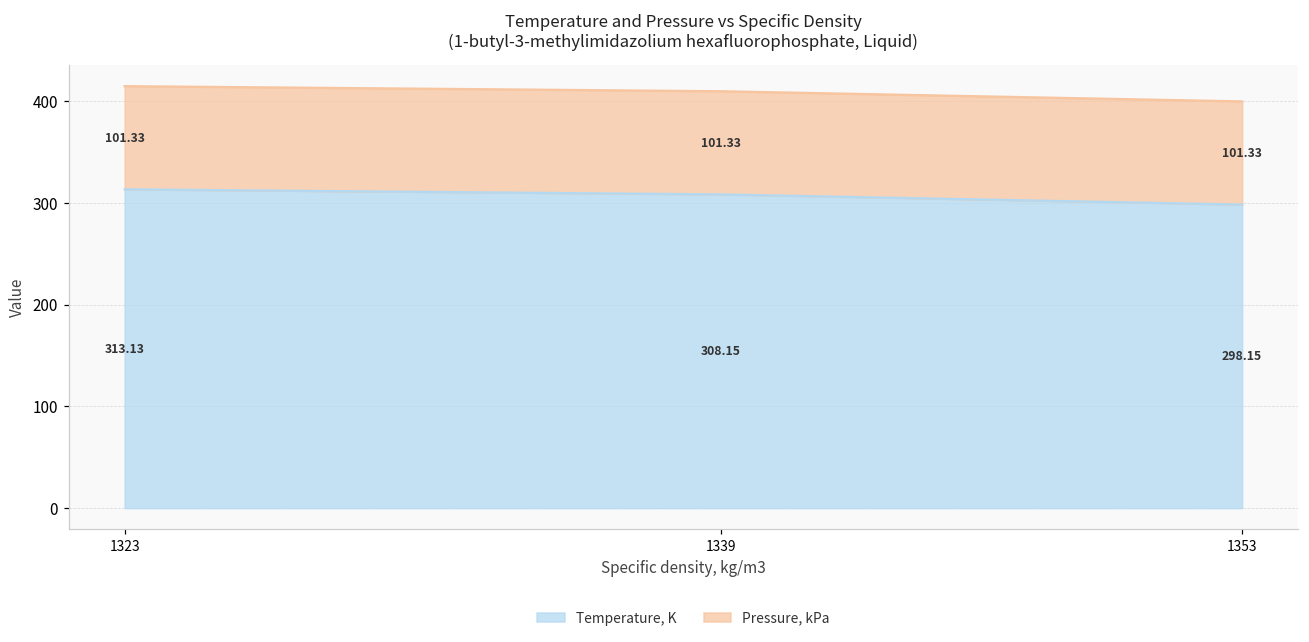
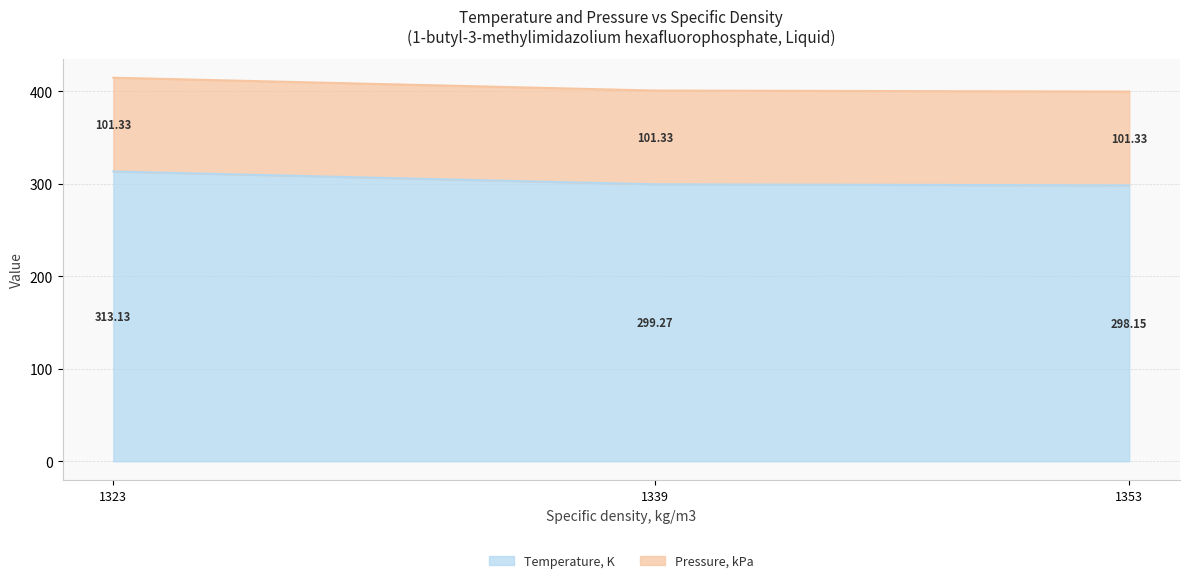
  {
    "Temperature, K": {
-     "1339": 308.15
+     "1339": 299.27
    },
    "Pressure, kPa": {
      "1323": 100,
      "1339": 100,
      "1353": 100
    }
  }
